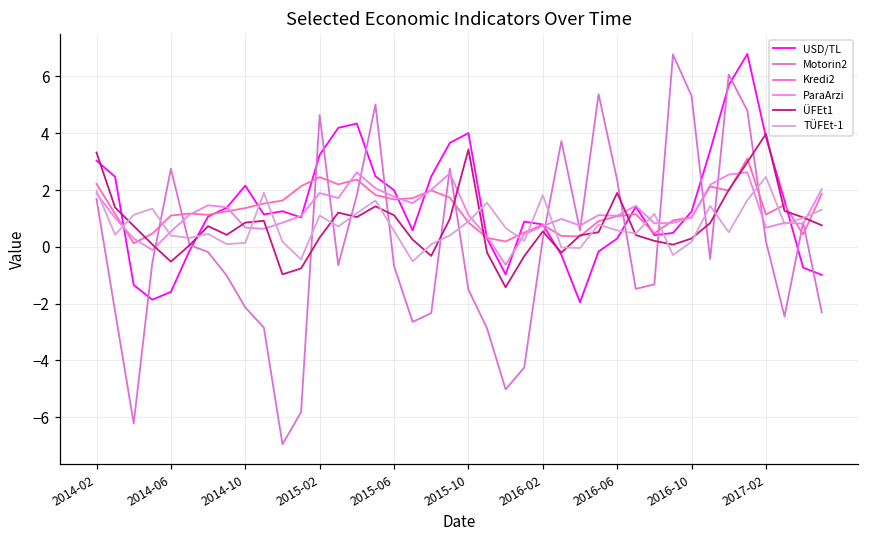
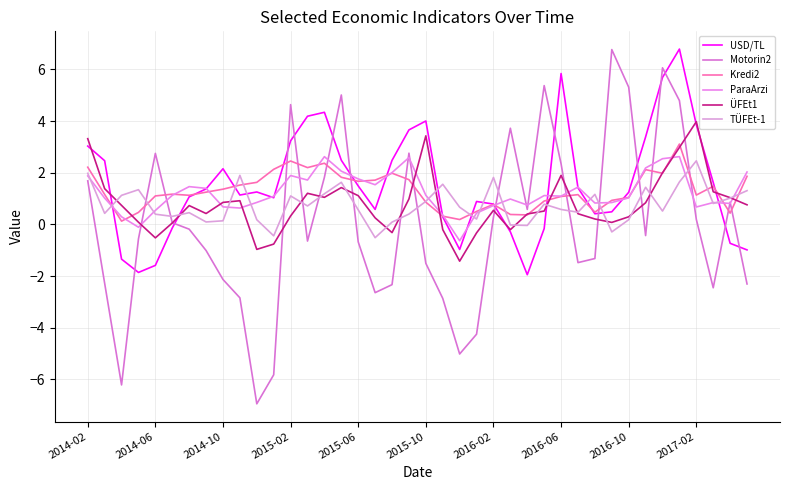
  {
    "USD/TL": {
      "2014-02": 3.0,
      "2014-06": -1.6,
      "2014-10": 2.2,
      "2015-02": 3.2,
-     "2015-06": 2.0,
+     "2015-06": 1.5,
      "2015-10": 4.0,
-     "2016-06": 0.3,
+     "2016-06": 5.8,
      "2016-10": 1.2,
      "2017-02": 3.9
    },
    "ÜFEt1": {
      "2014-02": 3.3,
      "2014-06": -0.5,
      "2014-10": 0.9,
      "2015-02": 0.3,
      "2015-06": 1.1,
      "2015-10": 3.4,
      "2016-02": 0.5,
      "2016-06": 1.9,
      "2016-10": 0.3,
      "2017-02": 4.0
    }
  }
